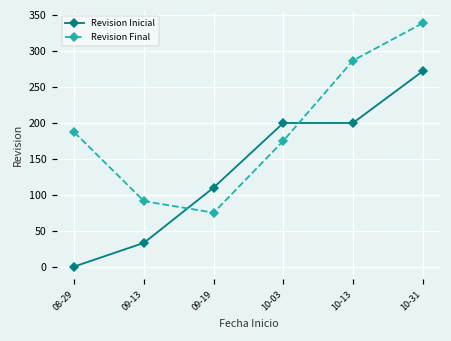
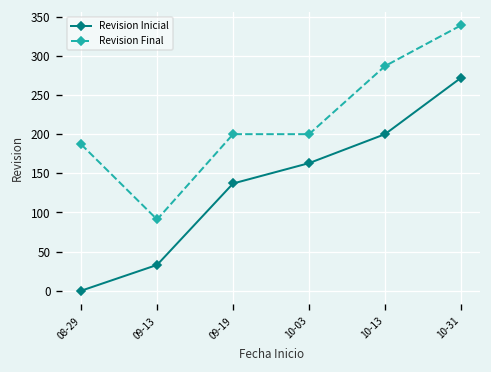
  {
    "Revision Inicial": {
      "08-29": 0,
      "09-13": 30,
-     "09-19": 110,
-     "10-03": 200,
+     "09-19": 140,
+     "10-03": 160,
      "10-13": 200,
      "10-31": 270
    },
    "Revision Final": {
      "08-29": 190,
      "09-13": 90,
-     "09-19": 80,
-     "10-03": 180,
+     "09-19": 200,
+     "10-03": 200,
      "10-13": 290,
      "10-31": 340
    }
  }
